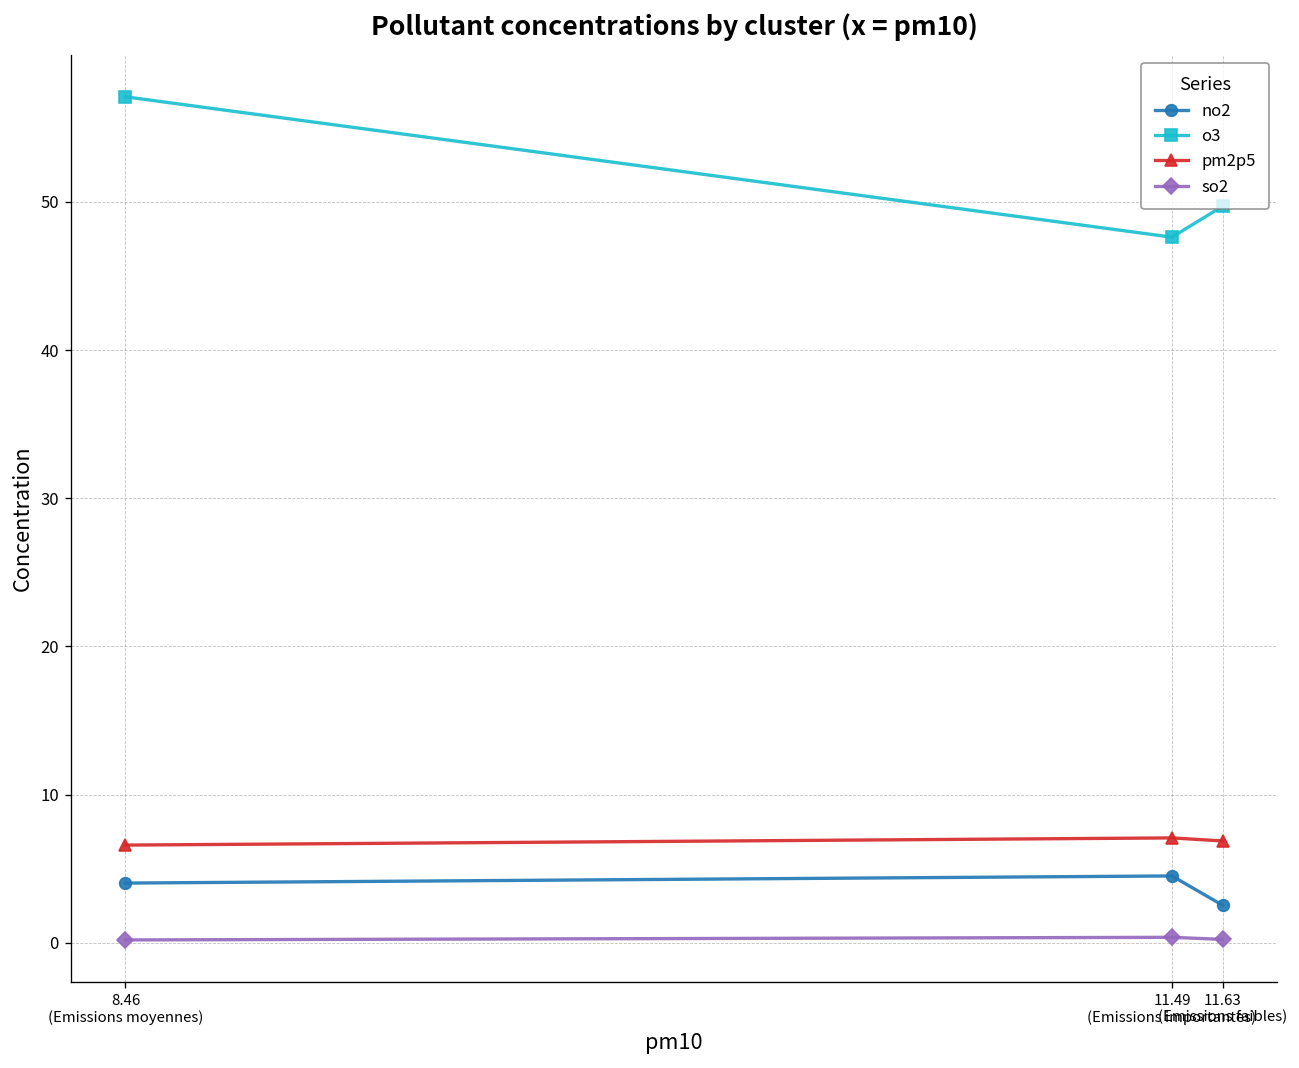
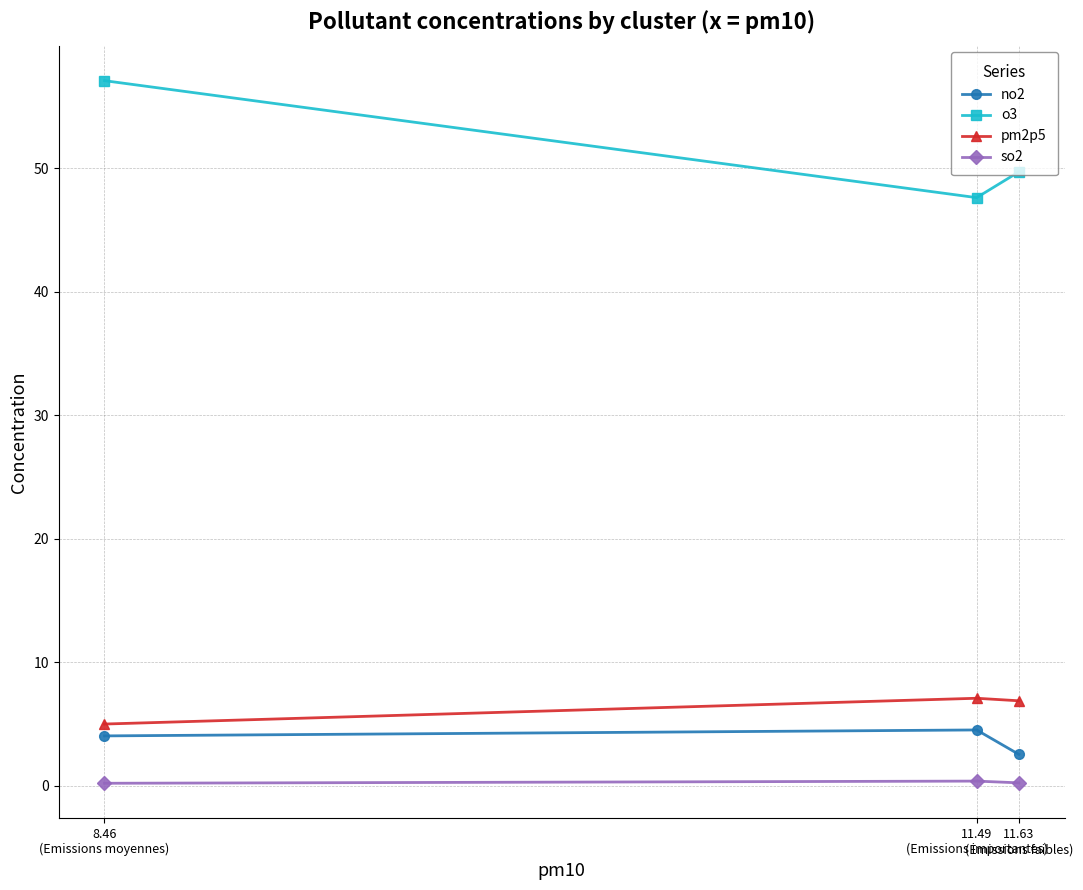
  {
    "no2": {
      "8.46 (Emissions moyennes)": 4.0
    },
    "o3": {
      "8.46 (Emissions moyennes)": 57.1
    },
    "pm2p5": {
-     "8.46 (Emissions moyennes)": 6.6
+     "8.46 (Emissions moyennes)": 5.0
    },
    "so2": {
      "8.46 (Emissions moyennes)": 0.2
    }
  }
